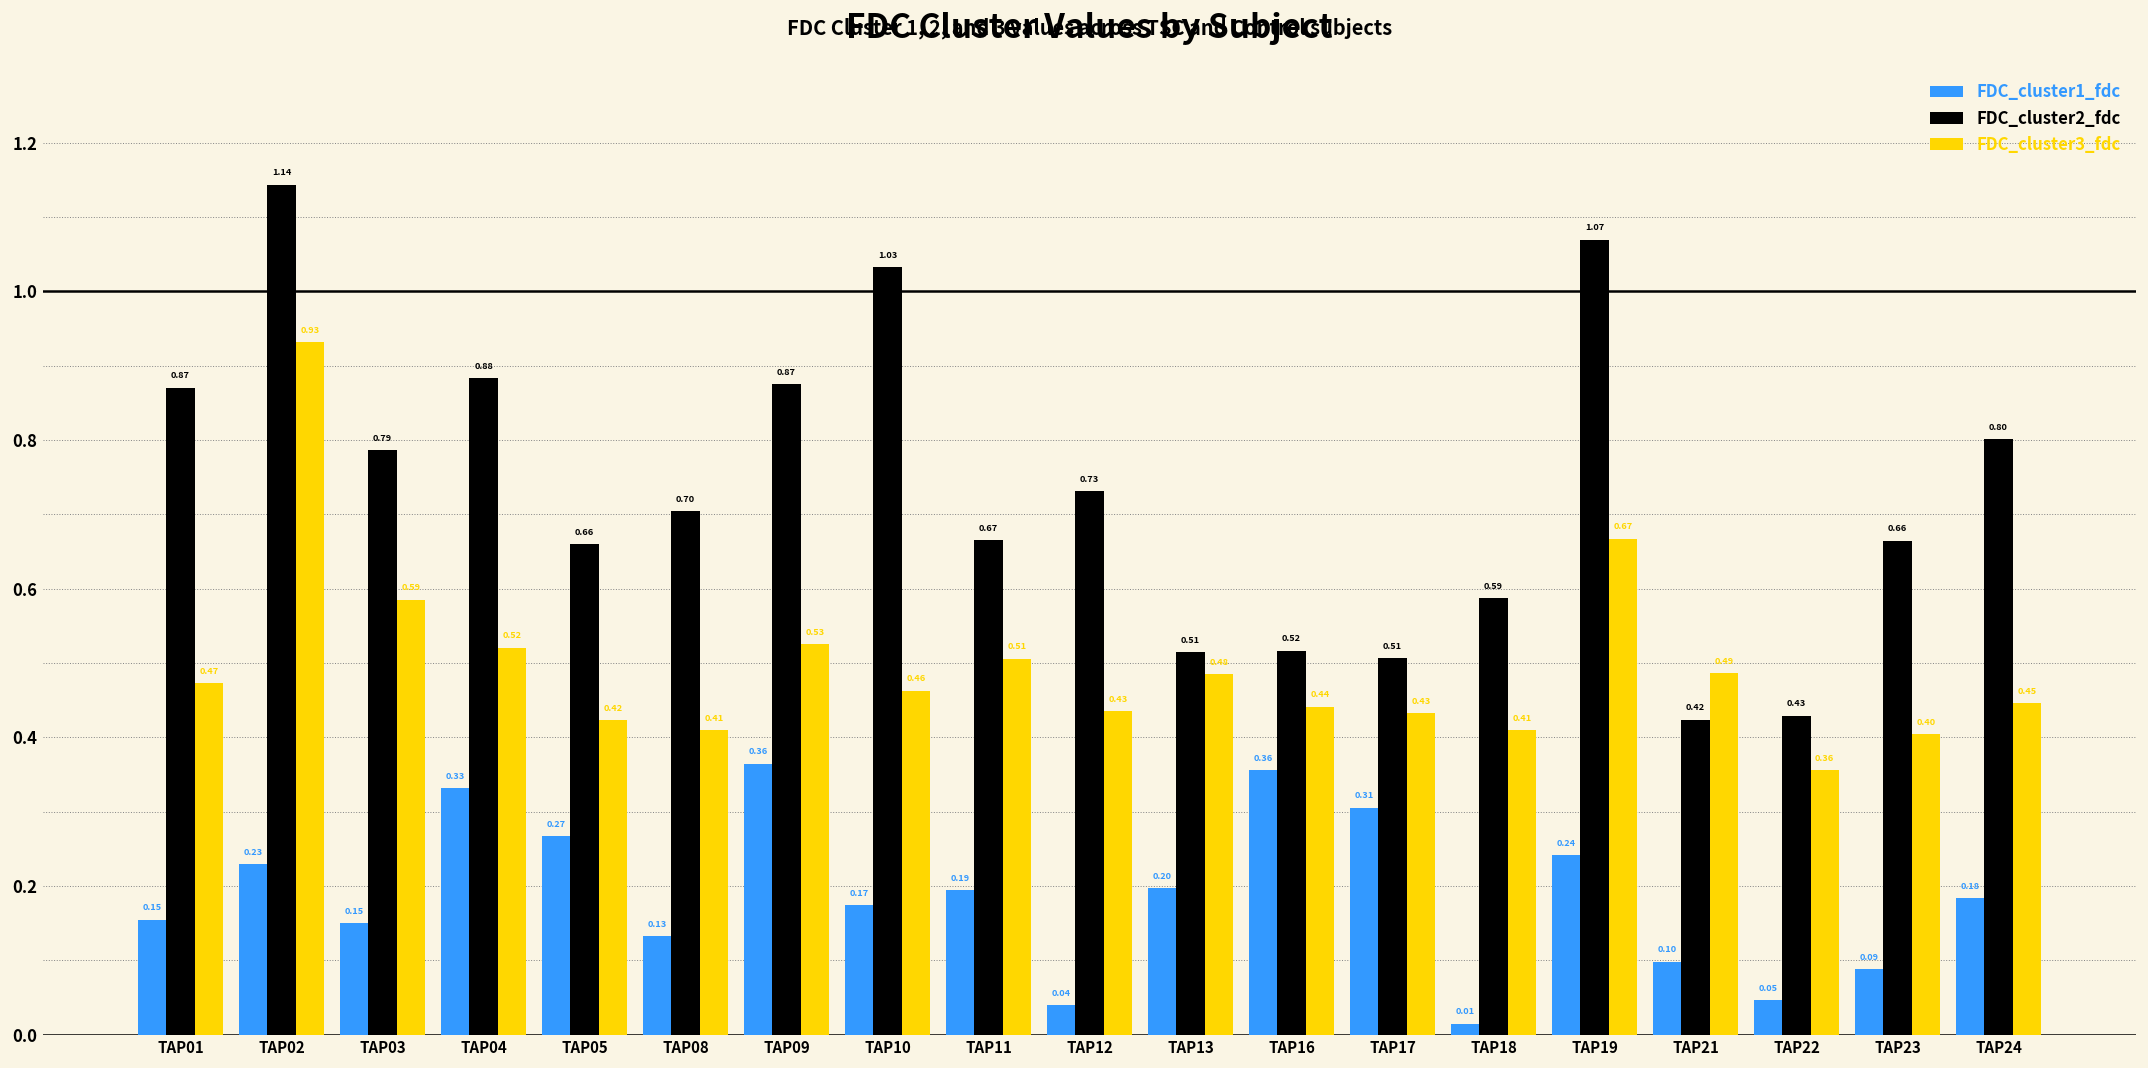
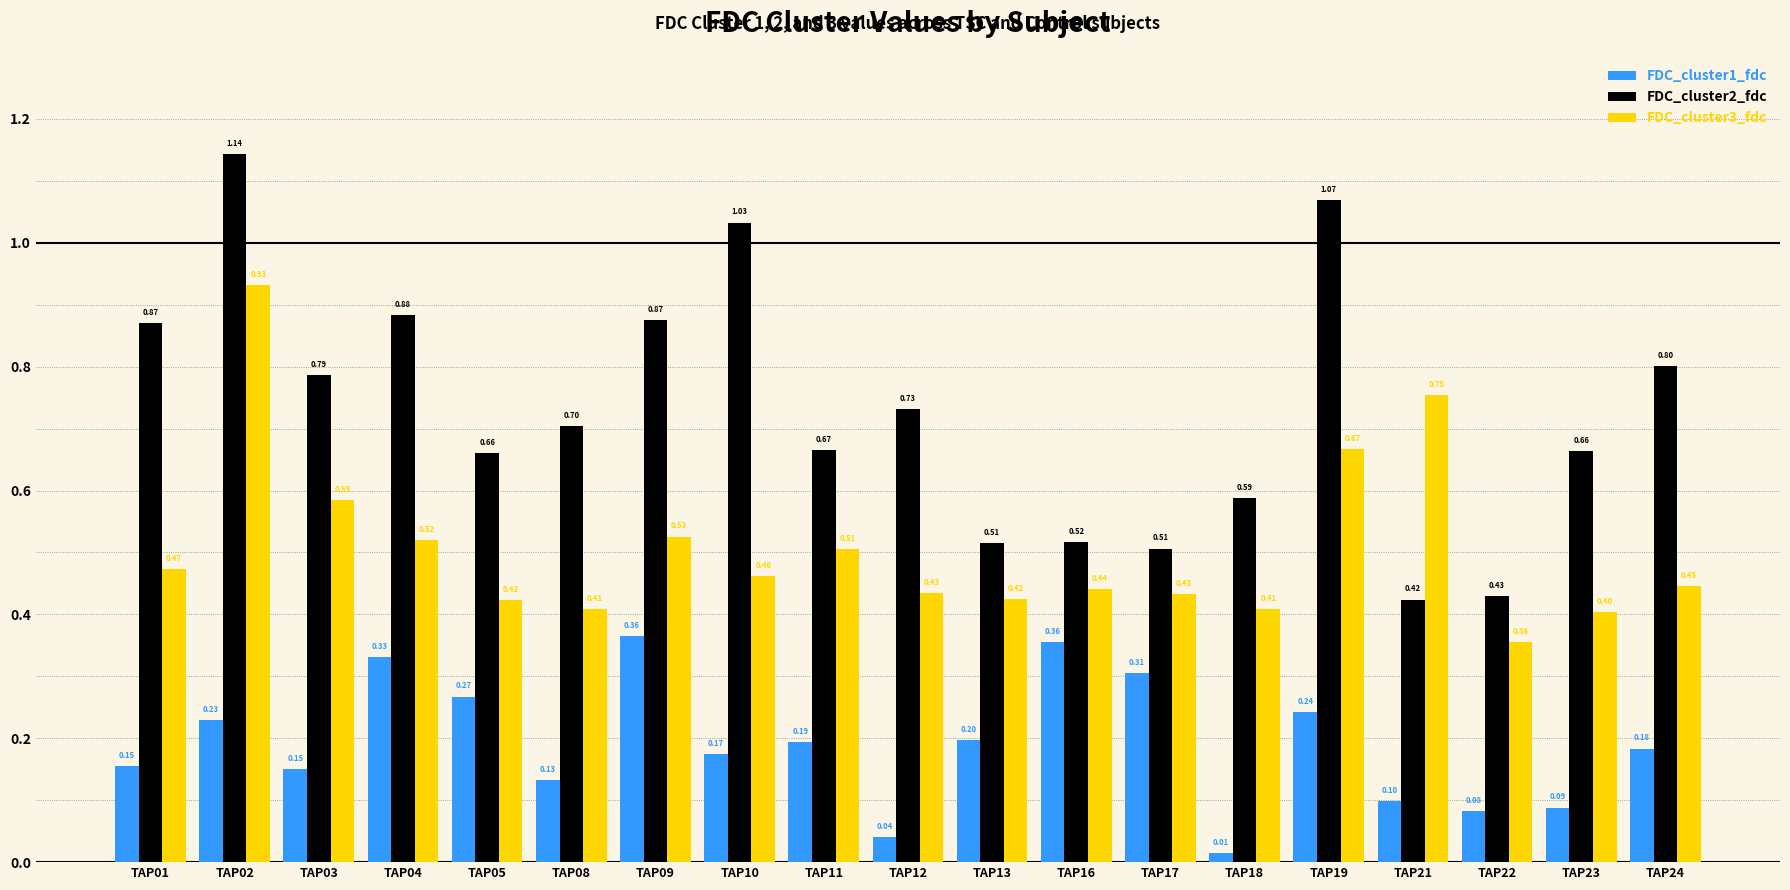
  {
    "FDC_cluster1_fdc": {
      "TAP01": 0.15,
      "TAP02": 0.23,
      "TAP03": 0.15,
      "TAP04": 0.33,
      "TAP05": 0.27,
      "TAP08": 0.13,
      "TAP09": 0.36,
      "TAP10": 0.17,
      "TAP11": 0.19,
      "TAP12": 0.04,
      "TAP13": 0.20,
      "TAP16": 0.36,
      "TAP17": 0.31,
      "TAP18": 0.01,
      "TAP19": 0.24,
      "TAP21": 0.10,
-     "TAP22": 0.05,
+     "TAP22": 0.08,
      "TAP23": 0.09,
      "TAP24": 0.18
    },
    "FDC_cluster2_fdc": {
      "TAP01": 0.87,
      "TAP02": 1.14,
      "TAP03": 0.79,
      "TAP04": 0.88,
      "TAP05": 0.66,
      "TAP08": 0.70,
      "TAP09": 0.87,
      "TAP10": 1.03,
      "TAP11": 0.67,
      "TAP12": 0.73,
      "TAP13": 0.51,
      "TAP16": 0.52,
      "TAP17": 0.51,
      "TAP18": 0.59,
      "TAP19": 1.07,
      "TAP21": 0.42,
      "TAP22": 0.43,
      "TAP23": 0.66,
      "TAP24": 0.80
    },
    "FDC_cluster3_fdc": {
      "TAP01": 0.47,
      "TAP02": 0.93,
      "TAP03": 0.59,
      "TAP04": 0.52,
      "TAP05": 0.42,
      "TAP08": 0.41,
      "TAP09": 0.53,
      "TAP10": 0.46,
      "TAP11": 0.51,
      "TAP12": 0.43,
-     "TAP13": 0.48,
+     "TAP13": 0.42,
      "TAP16": 0.44,
      "TAP17": 0.43,
      "TAP18": 0.41,
      "TAP19": 0.67,
-     "TAP21": 0.49,
+     "TAP21": 0.75,
      "TAP22": 0.36,
      "TAP23": 0.40,
      "TAP24": 0.45
    }
  }
